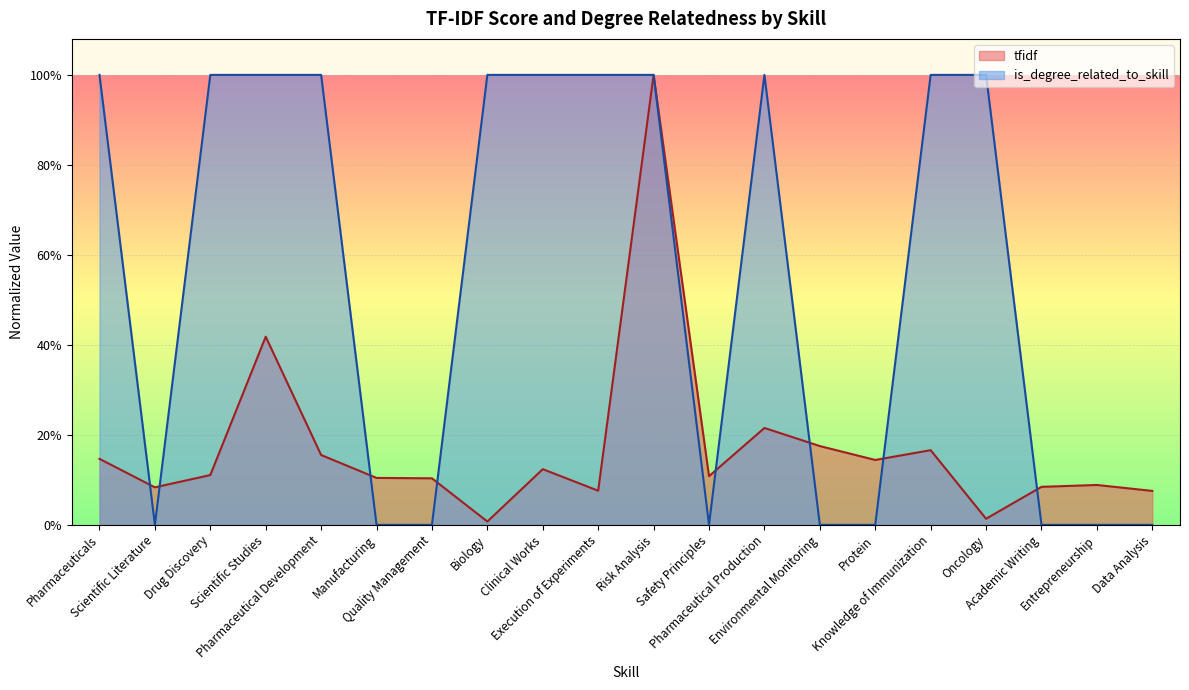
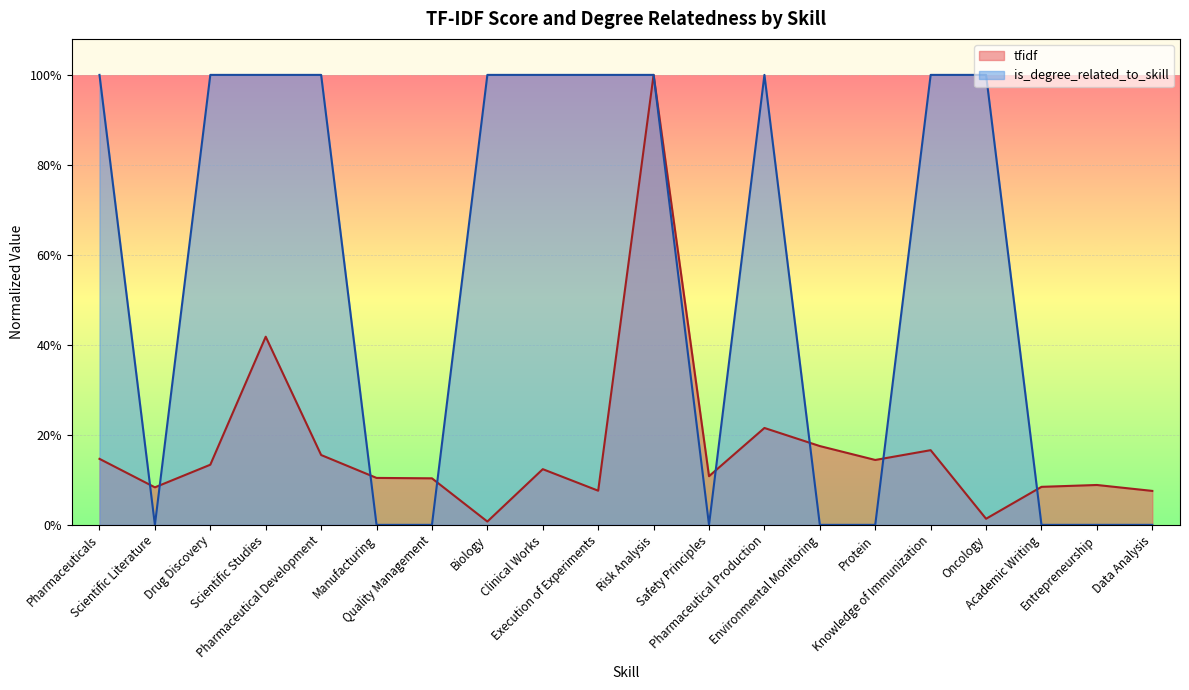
  {
    "tfidf": {
      "Pharmaceuticals": "15%",
      "Scientific Literature": "8%",
-     "Drug Discovery": "11%",
+     "Drug Discovery": "13%",
      "Scientific Studies": "42%",
      "Pharmaceutical Development": "16%",
      "Manufacturing": "10%",
      "Quality Management": "10%",
      "Biology": "1%",
      "Clinical Works": "12%",
      "Execution of Experiments": "8%",
      "Safety Principles": "11%",
      "Pharmaceutical Production": "22%",
      "Environmental Monitoring": "18%",
      "Protein": "14%",
      "Knowledge of Immunization": "17%",
      "Oncology": "1%",
      "Academic Writing": "8%",
      "Entrepreneurship": "9%",
      "Data Analysis": "8%"
    },
    "is_degree_related_to_skill": {
      "Pharmaceuticals": "100%",
      "Scientific Literature": "0%",
      "Drug Discovery": "100%",
      "Scientific Studies": "100%",
      "Pharmaceutical Development": "100%",
      "Manufacturing": "0%",
      "Quality Management": "0%",
      "Biology": "100%",
      "Clinical Works": "100%",
      "Execution of Experiments": "100%",
      "Safety Principles": "0%",
      "Pharmaceutical Production": "100%",
      "Environmental Monitoring": "0%",
      "Protein": "0%",
      "Knowledge of Immunization": "100%",
      "Academic Writing": "0%",
      "Entrepreneurship": "0%",
      "Data Analysis": "0%"
    }
  }
